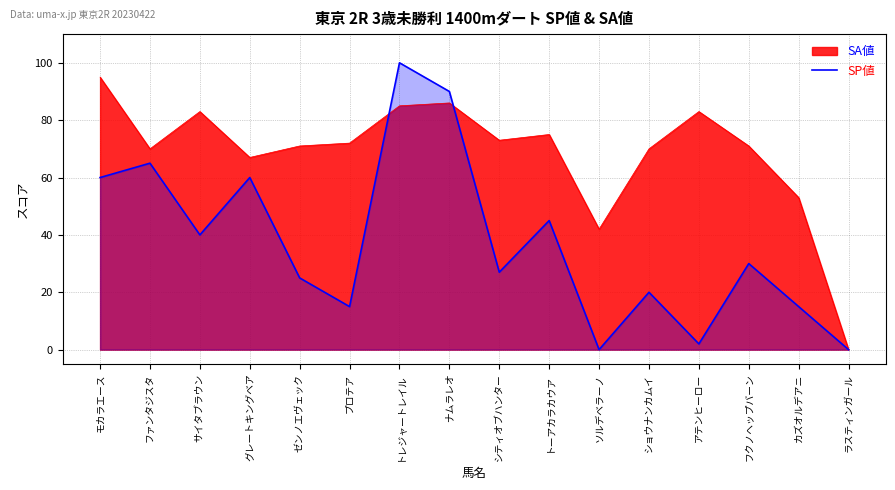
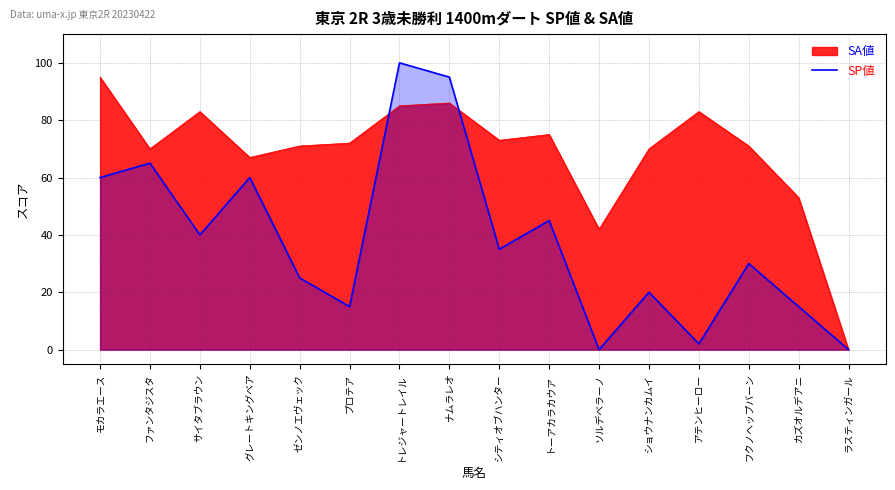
  {
    "SA値": {
      "モカラエース": 95,
      "ファンタジスタ": 70,
      "サイタブラウン": 83,
      "グレートキングベア": 67,
      "ゼンノエヴェック": 71,
      "プロテア": 72,
      "トレジャートレイル": 85,
      "ナムラレオ": 86,
      "シティオブハンター": 73,
      "トーアカラカウア": 75,
      "ソルデベラーノ": 42,
      "ショウナンカムイ": 70,
      "アテンヒーロー": 83,
      "フクノヘップバーン": 71,
      "カズオルデアニ": 53
    },
    "SP値": {
      "モカラエース": 60,
      "ファンタジスタ": 65,
      "サイタブラウン": 40,
      "グレートキングベア": 60,
      "ゼンノエヴェック": 25,
      "プロテア": 15,
      "トレジャートレイル": 100,
-     "ナムラレオ": 90,
-     "シティオブハンター": 27,
+     "ナムラレオ": 95,
+     "シティオブハンター": 35,
      "トーアカラカウア": 45,
      "ソルデベラーノ": 0,
      "ショウナンカムイ": 20,
      "アテンヒーロー": 2,
      "フクノヘップバーン": 30,
      "カズオルデアニ": 15
    }
  }
